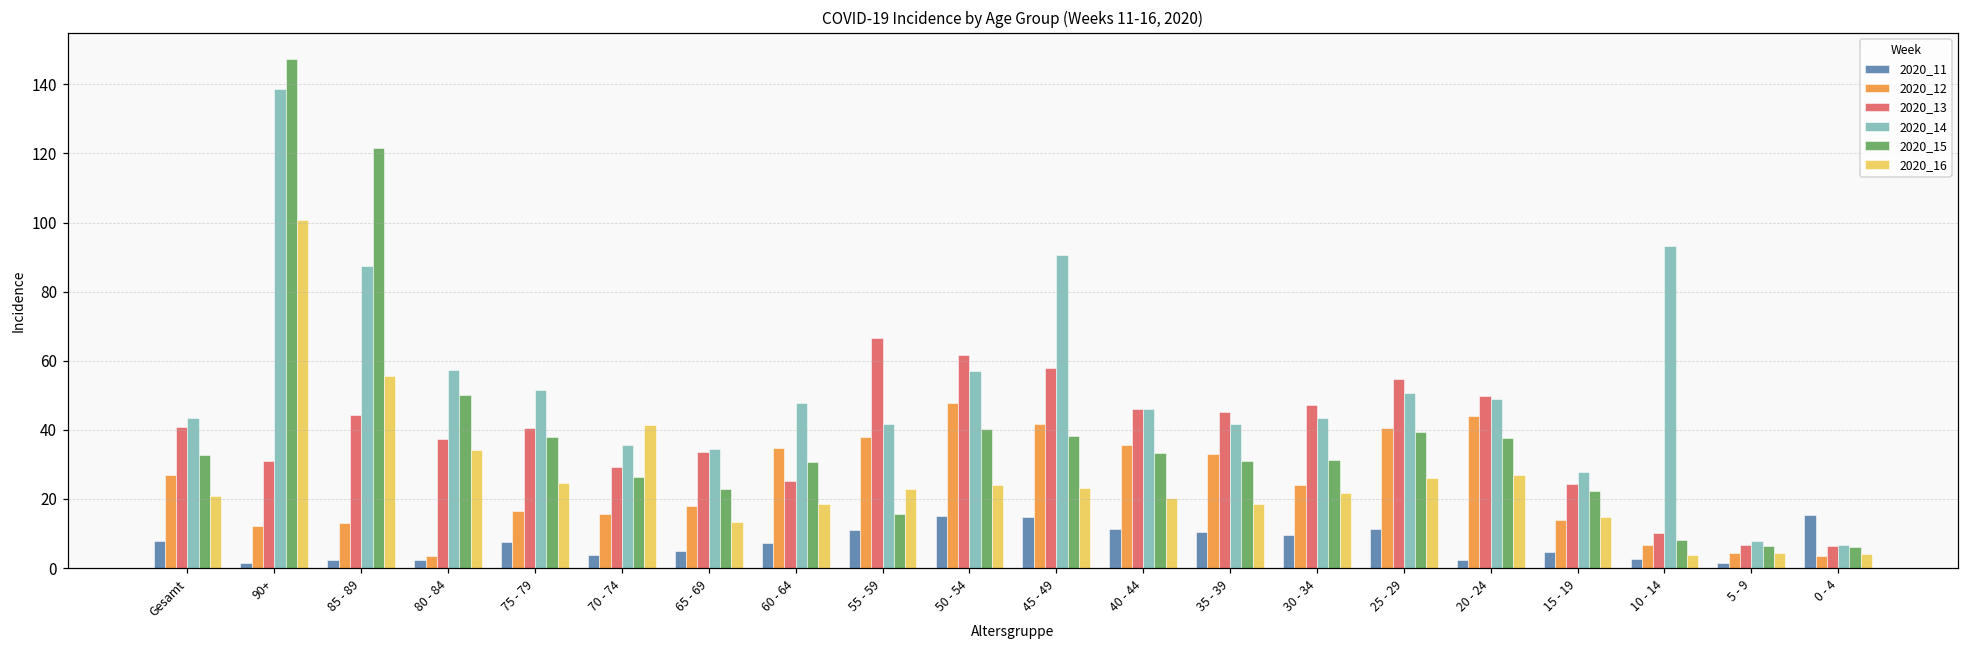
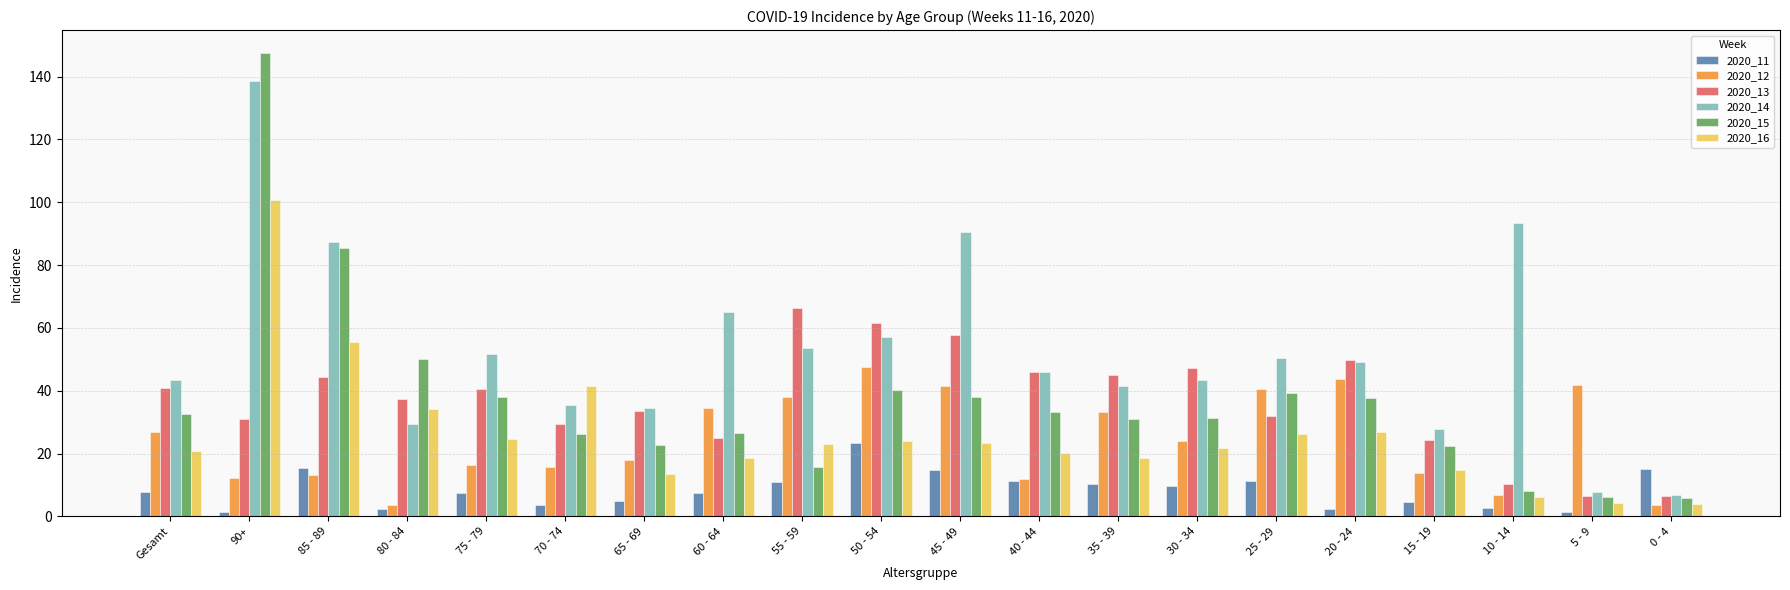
  {
    "2020_11": {
      "Gesamt": 8,
      "90+": 2,
-     "85 - 89": 2,
+     "85 - 89": 15,
      "80 - 84": 2,
      "75 - 79": 8,
      "70 - 74": 4,
      "65 - 69": 5,
      "60 - 64": 7,
      "55 - 59": 11,
-     "50 - 54": 15,
+     "50 - 54": 23,
      "45 - 49": 15,
      "40 - 44": 11,
      "35 - 39": 10,
      "30 - 34": 10,
      "25 - 29": 11,
      "20 - 24": 2,
      "15 - 19": 5,
      "10 - 14": 3,
      "5 - 9": 1,
      "0 - 4": 15
    },
    "2020_12": {
      "Gesamt": 27,
      "90+": 12,
      "85 - 89": 13,
      "80 - 84": 4,
      "75 - 79": 16,
      "70 - 74": 16,
      "65 - 69": 18,
      "60 - 64": 35,
      "55 - 59": 38,
      "50 - 54": 48,
      "45 - 49": 42,
-     "40 - 44": 36,
+     "40 - 44": 12,
      "35 - 39": 33,
      "30 - 34": 24,
      "25 - 29": 41,
      "20 - 24": 44,
      "15 - 19": 14,
      "10 - 14": 7,
-     "5 - 9": 4,
+     "5 - 9": 42,
      "0 - 4": 4
    },
    "2020_13": {
      "Gesamt": 41,
      "90+": 31,
      "85 - 89": 44,
      "80 - 84": 37,
      "75 - 79": 40,
      "70 - 74": 29,
      "65 - 69": 34,
      "60 - 64": 25,
      "55 - 59": 66,
      "50 - 54": 62,
      "45 - 49": 58,
      "40 - 44": 46,
      "35 - 39": 45,
      "30 - 34": 47,
-     "25 - 29": 55,
+     "25 - 29": 32,
      "20 - 24": 50,
      "15 - 19": 24,
      "10 - 14": 10,
      "5 - 9": 7,
      "0 - 4": 6
    },
    "2020_14": {
      "Gesamt": 43,
      "90+": 139,
      "85 - 89": 87,
-     "80 - 84": 57,
+     "80 - 84": 29,
      "75 - 79": 52,
      "70 - 74": 36,
      "65 - 69": 34,
-     "60 - 64": 48,
-     "55 - 59": 42,
+     "60 - 64": 65,
+     "55 - 59": 54,
      "50 - 54": 57,
      "45 - 49": 91,
      "40 - 44": 46,
      "35 - 39": 42,
      "30 - 34": 43,
      "25 - 29": 51,
      "20 - 24": 49,
      "15 - 19": 28,
      "10 - 14": 93,
      "5 - 9": 8,
      "0 - 4": 7
    },
    "2020_15": {
      "Gesamt": 33,
      "90+": 147,
-     "85 - 89": 122,
+     "85 - 89": 85,
      "80 - 84": 50,
      "75 - 79": 38,
      "70 - 74": 26,
      "65 - 69": 23,
-     "60 - 64": 31,
+     "60 - 64": 27,
      "55 - 59": 16,
      "50 - 54": 40,
      "45 - 49": 38,
      "40 - 44": 33,
      "35 - 39": 31,
      "30 - 34": 31,
      "25 - 29": 39,
      "20 - 24": 38,
      "15 - 19": 22,
      "10 - 14": 8,
      "5 - 9": 6,
      "0 - 4": 6
    },
    "2020_16": {
      "Gesamt": 21,
      "90+": 101,
      "85 - 89": 56,
      "80 - 84": 34,
      "75 - 79": 25,
      "70 - 74": 41,
      "65 - 69": 13,
      "60 - 64": 19,
      "55 - 59": 23,
      "50 - 54": 24,
      "45 - 49": 23,
      "40 - 44": 20,
      "35 - 39": 19,
      "30 - 34": 22,
      "25 - 29": 26,
      "20 - 24": 27,
      "15 - 19": 15,
-     "10 - 14": 4,
+     "10 - 14": 6,
      "5 - 9": 4,
      "0 - 4": 4
    }
  }
